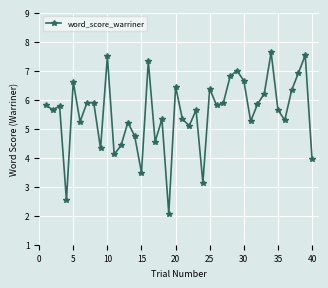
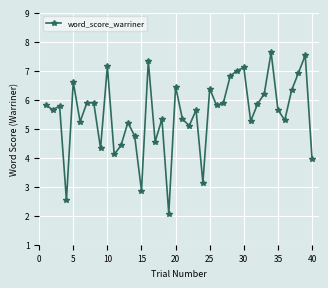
  {
    "5": 6.6,
-   "10": 7.5,
-   "15": 3.5,
+   "10": 7.2,
+   "15": 2.9,
    "20": 6.5,
    "25": 6.4,
-   "30": 6.7,
+   "30": 7.1,
    "35": 5.7,
    "40": 3.9
  }
